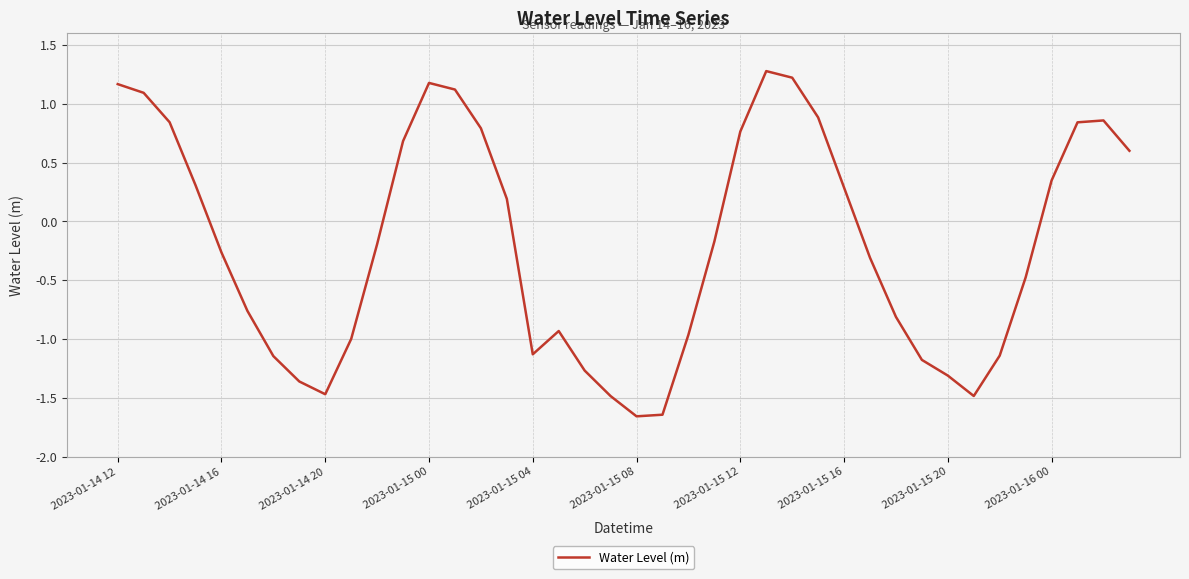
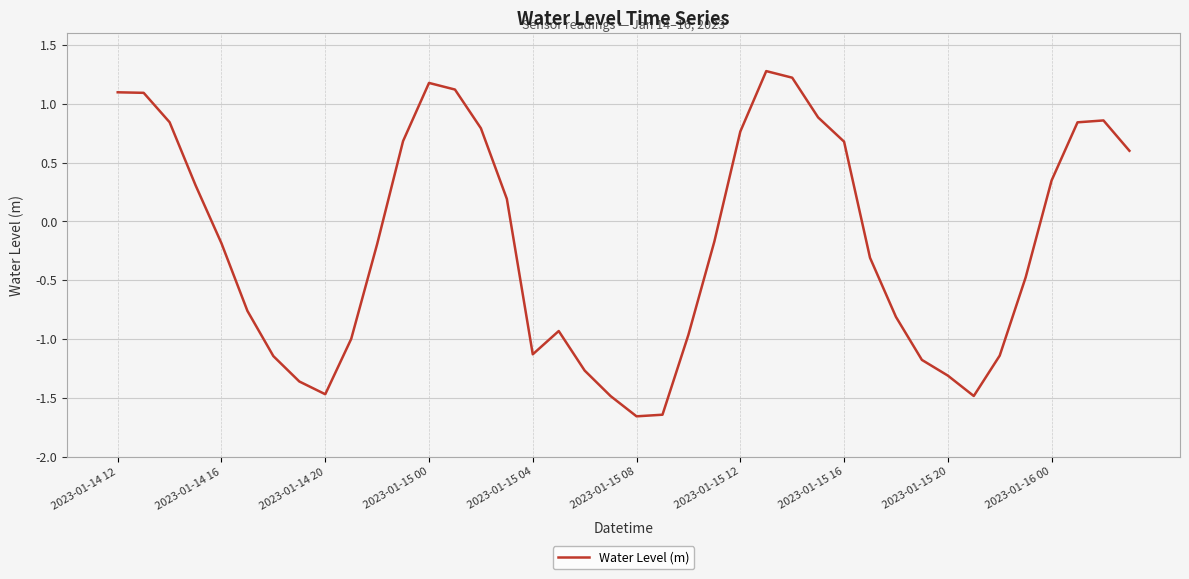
  {
-   "2023-01-14 12": 1.17,
-   "2023-01-14 16": -0.26,
+   "2023-01-14 12": 1.10,
+   "2023-01-14 16": -0.19,
    "2023-01-14 20": -1.47,
    "2023-01-15 00": 1.18,
    "2023-01-15 04": -1.13,
    "2023-01-15 08": -1.66,
    "2023-01-15 12": 0.76,
-   "2023-01-15 16": 0.29,
+   "2023-01-15 16": 0.68,
    "2023-01-15 20": -1.31,
    "2023-01-16 00": 0.35
  }
